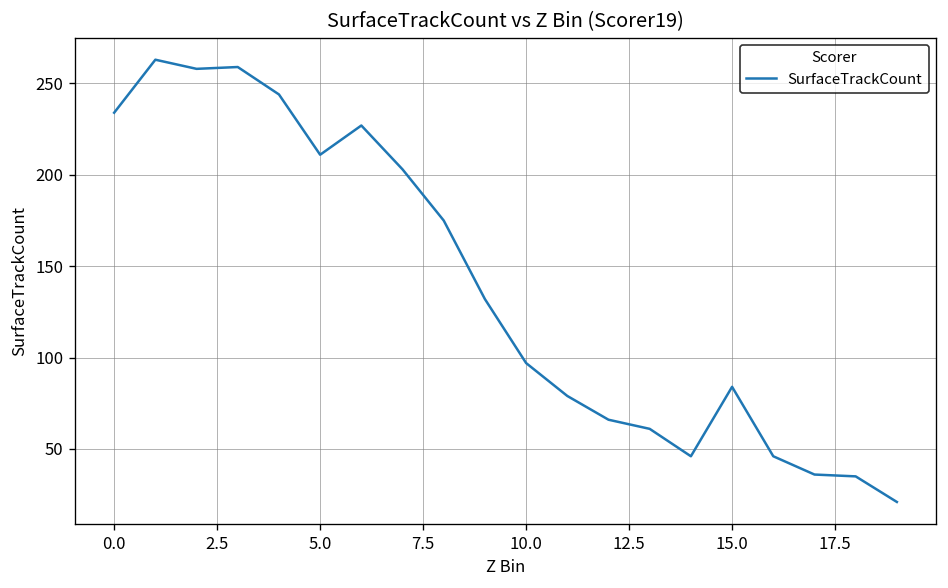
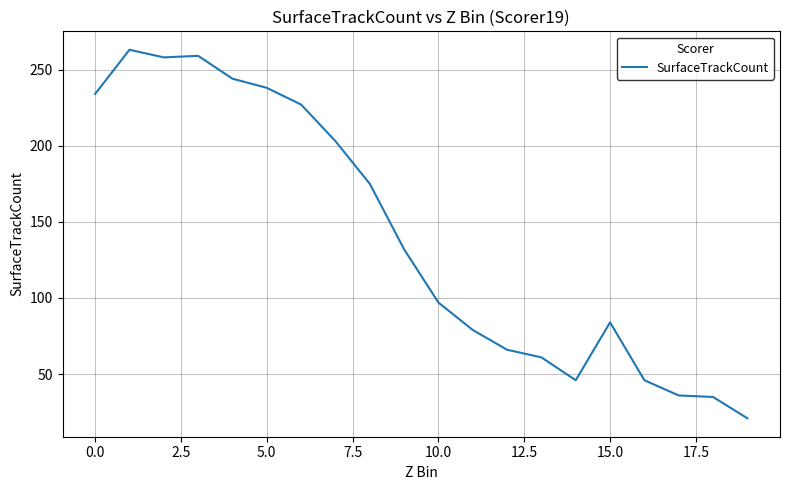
  {
    "0.0": 234,
-   "5.0": 211,
+   "5.0": 238,
    "10.0": 97,
    "15.0": 84
  }
